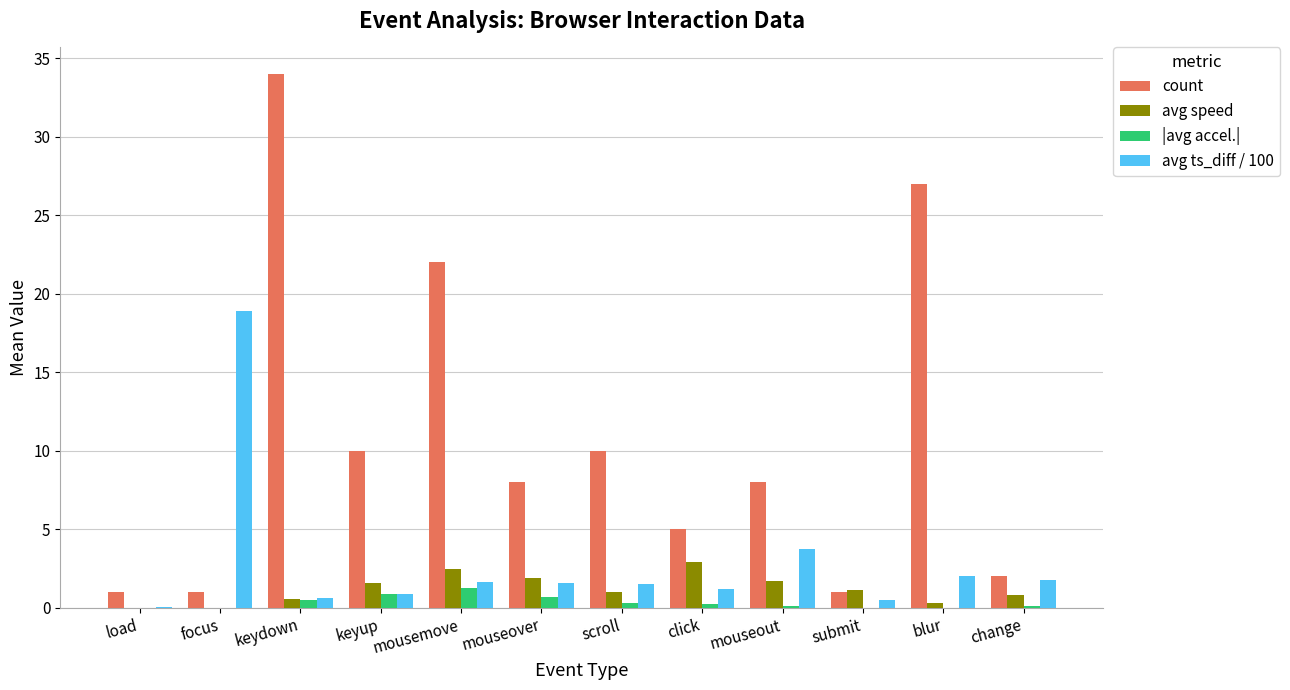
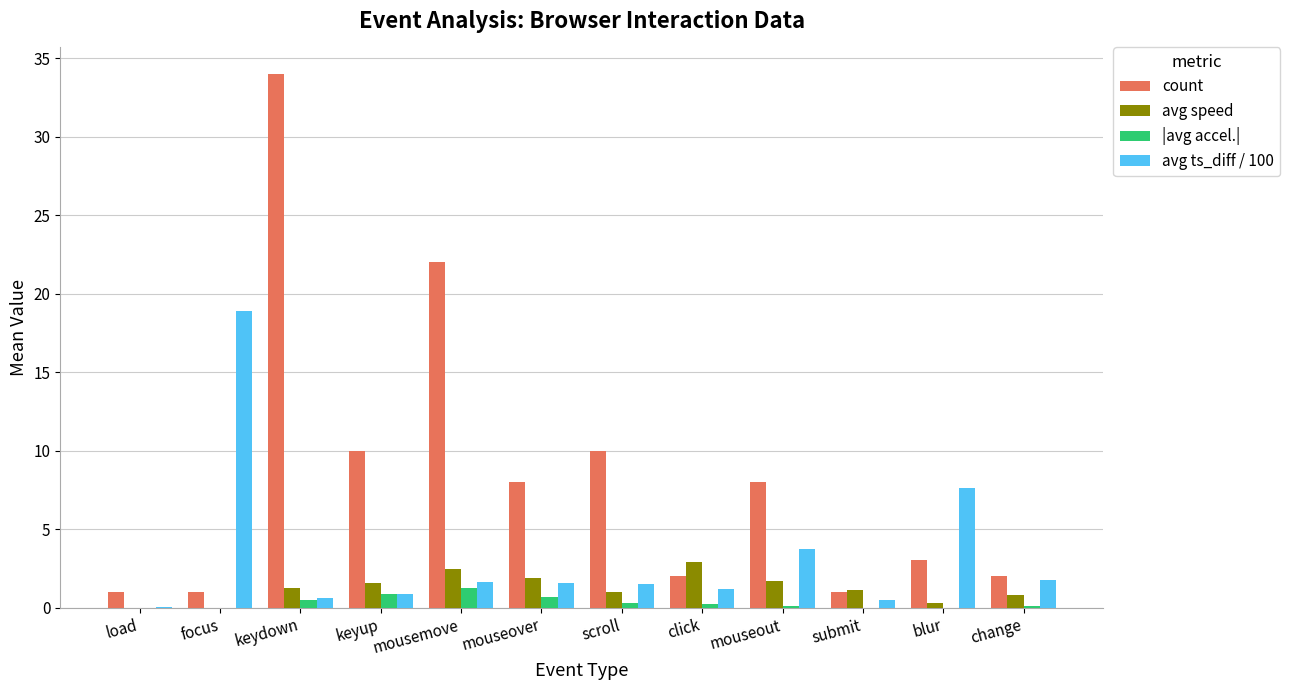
  {
    "count": {
      "load": 1,
      "focus": 1,
      "keydown": 34,
      "keyup": 10,
      "mousemove": 22,
      "mouseover": 8,
      "scroll": 10,
-     "click": 5,
+     "click": 2,
      "mouseout": 8,
      "submit": 1,
-     "blur": 27,
+     "blur": 3,
      "change": 2
    },
    "avg speed": {
      "load": 0.0,
      "focus": 0.0,
-     "keydown": 0.6,
+     "keydown": 1.2,
      "keyup": 1.6,
      "mousemove": 2.5,
      "mouseover": 1.9,
      "scroll": 1.0,
      "click": 2.9,
      "mouseout": 1.7,
      "submit": 1.1,
      "blur": 0.3,
      "change": 0.8
    },
    "|avg accel.|": {
      "load": 0.0,
      "focus": 0.0,
      "keydown": 0.5,
      "keyup": 0.9,
      "mousemove": 1.2,
      "mouseover": 0.7,
      "scroll": 0.3,
      "click": 0.2,
      "submit": 0.0,
      "blur": 0.0
    },
    "avg ts_diff / 100": {
      "focus": 18.9,
      "keydown": 0.6,
      "keyup": 0.9,
      "mousemove": 1.6,
      "mouseover": 1.6,
      "scroll": 1.5,
      "click": 1.2,
      "mouseout": 3.7,
      "submit": 0.5,
-     "blur": 2.0,
+     "blur": 7.6,
      "change": 1.8
    }
  }
